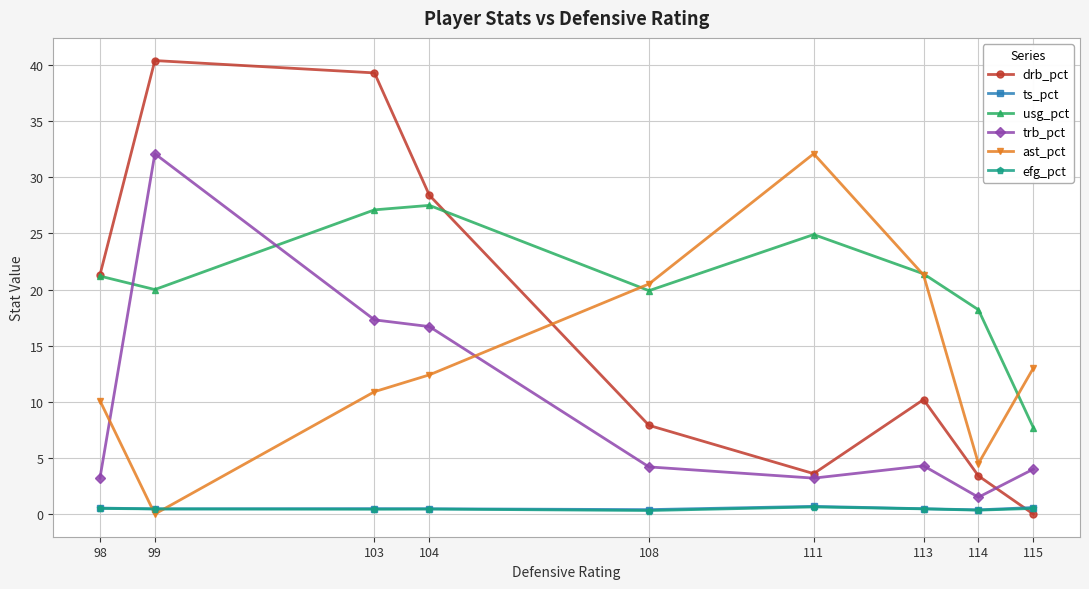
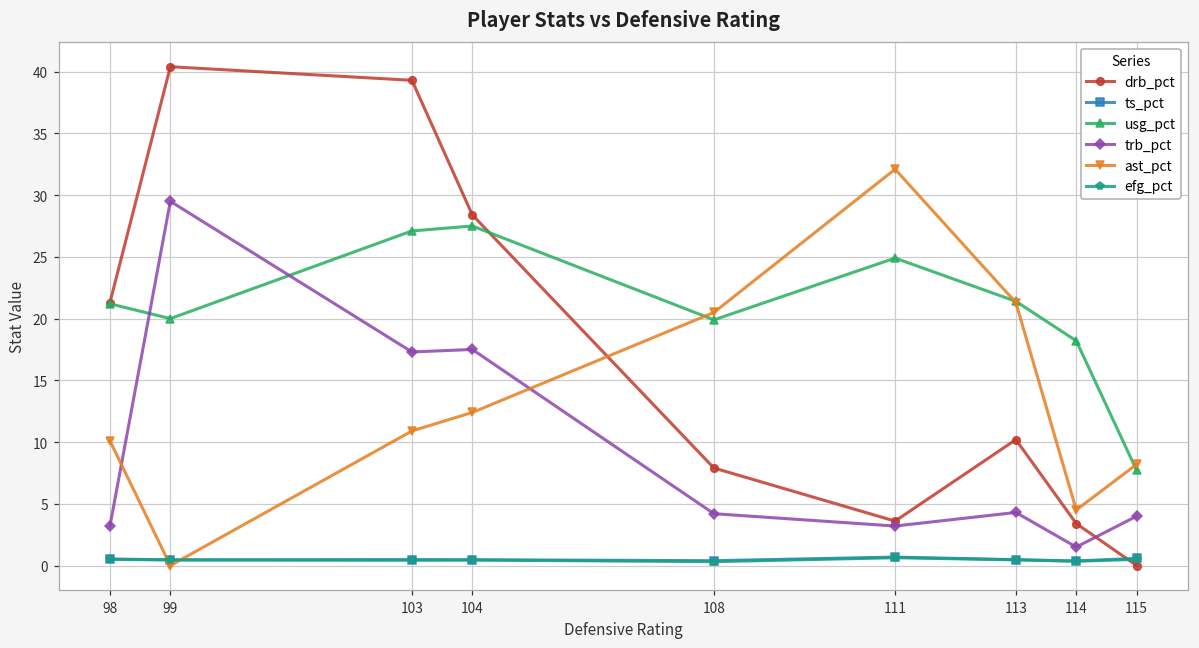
  {
    "drb_pct": {
      "99": 40.4,
      "103": 39.3,
      "104": 28.4,
      "108": 7.9,
      "111": 3.6,
      "113": 10.2,
      "114": 3.4,
      "115": 0.0
    },
    "trb_pct": {
      "98": 3.2,
-     "99": 32.1,
+     "99": 29.5,
      "103": 17.3,
-     "104": 16.7,
+     "104": 17.5,
      "108": 4.2,
      "111": 3.2,
      "113": 4.3,
      "114": 1.5,
      "115": 4.0
    },
    "ast_pct": {
      "98": 10.1,
      "99": 0.0,
      "103": 10.9,
      "104": 12.4,
      "108": 20.5,
      "111": 32.1,
      "114": 4.5,
-     "115": 13.0
+     "115": 8.2
    }
  }
